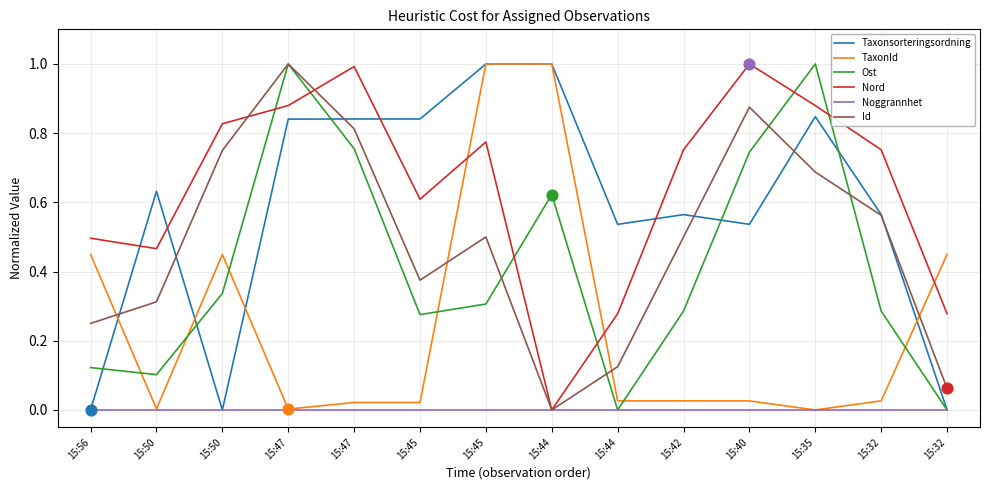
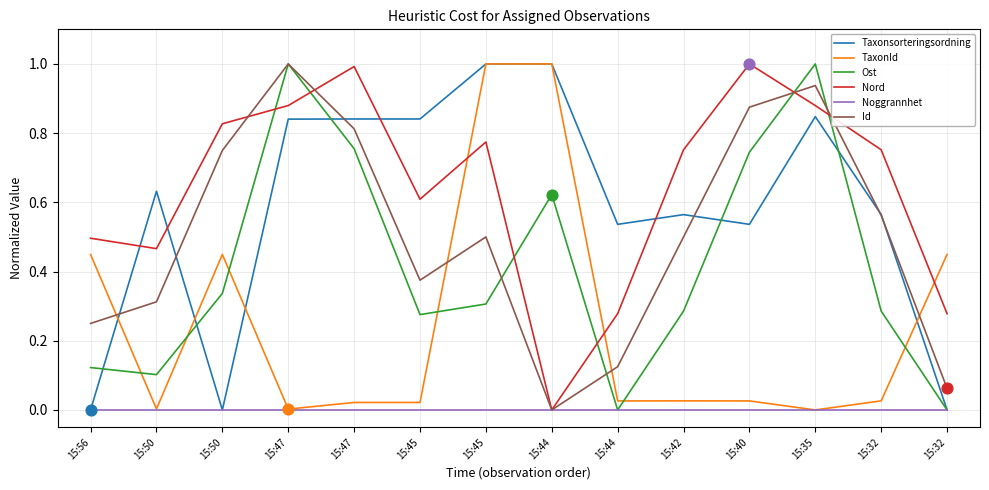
  {
    "Id": {
      "15:56": 0.25,
      "15:42": 0.50,
      "15:40": 0.88,
-     "15:35": 0.69
+     "15:35": 0.94
    }
  }
